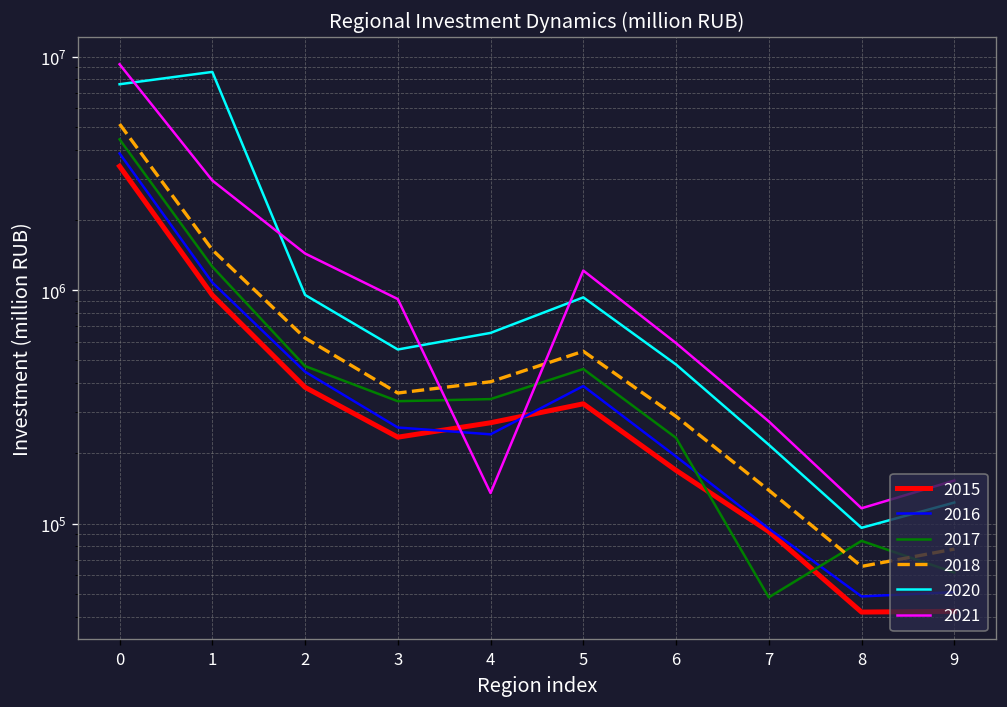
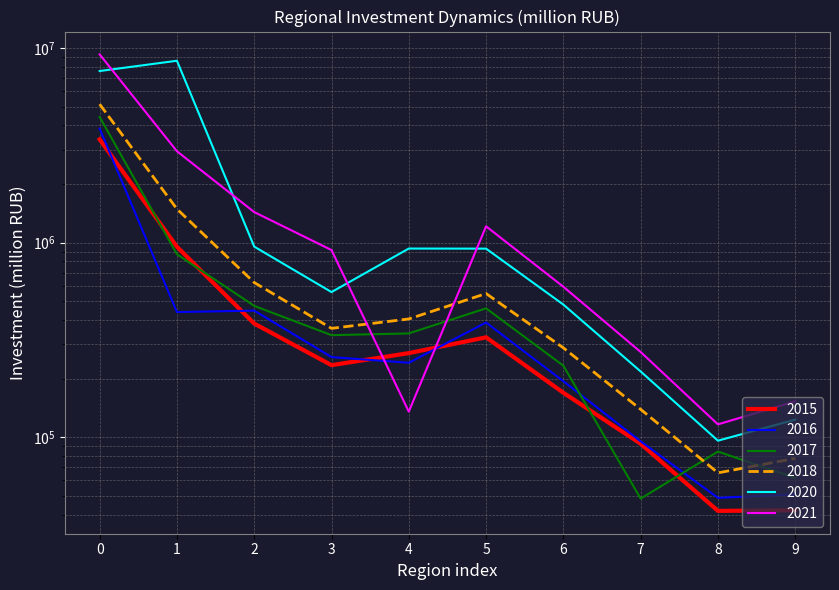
  {
    "2015": {
      "0": 3400000,
      "1": 1000000,
      "2": 380000,
      "3": 230000,
      "4": 270000,
      "5": 330000,
      "6": 170000,
      "8": 42000
    },
    "2016": {
      "0": 3900000,
-     "1": 1100000,
+     "1": 440000,
      "2": 450000,
      "3": 260000,
      "4": 240000,
      "5": 390000,
      "6": 190000,
      "8": 49000
    },
    "2017": {
      "0": 4400000,
-     "1": 1300000,
+     "1": 900000,
      "2": 470000,
      "3": 330000,
      "4": 340000,
      "5": 460000,
      "6": 230000,
      "7": 48000,
      "8": 84000
    },
    "2018": {
      "0": 5100000,
      "1": 1500000,
      "2": 620000,
      "3": 360000,
      "4": 410000,
      "5": 550000,
      "6": 290000,
      "7": 140000,
      "8": 66000
    },
    "2020": {
      "0": 7600000,
      "1": 9000000,
      "2": 1000000,
      "3": 560000,
-     "4": 660000,
+     "4": 900000,
      "5": 900000,
      "6": 480000,
      "7": 220000,
      "8": 100000
    },
    "2021": {
      "0": 9000000,
      "1": 2900000,
      "2": 1400000,
      "3": 900000,
      "4": 140000,
      "5": 1200000,
      "6": 590000,
      "7": 270000,
      "8": 120000
    }
  }
